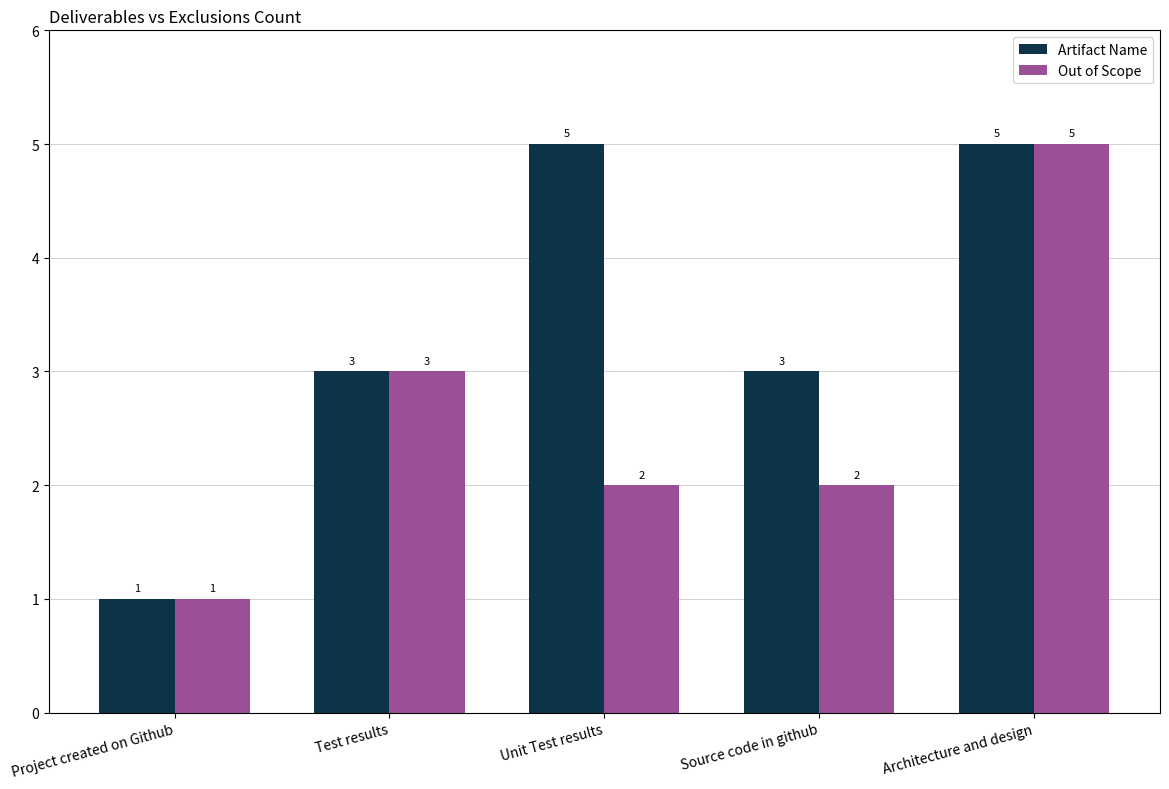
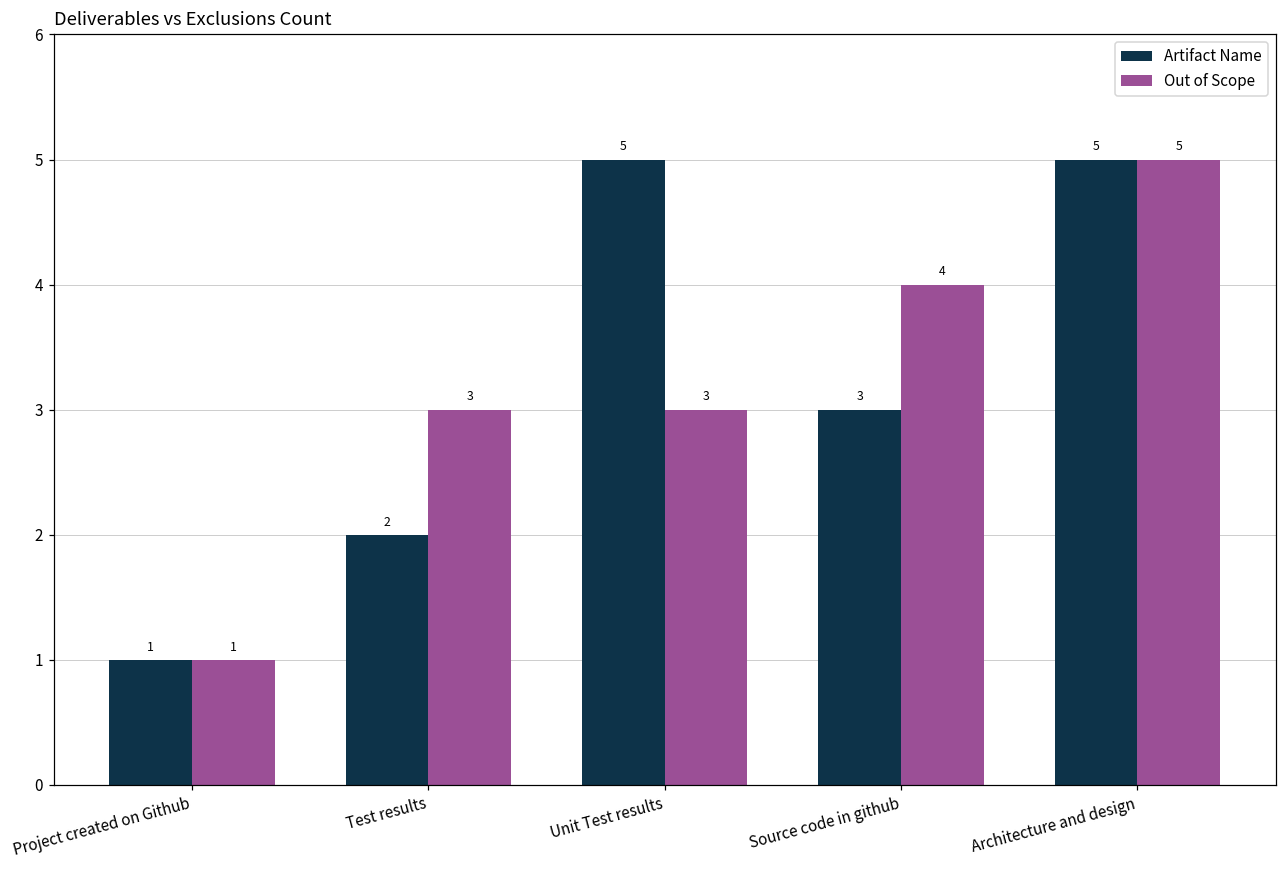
  {
    "Artifact Name": {
      "Project created on Github": 1,
-     "Test results": 3,
+     "Test results": 2,
      "Unit Test results": 5,
      "Source code in github": 3,
      "Architecture and design": 5
    },
    "Out of Scope": {
      "Project created on Github": 1,
      "Test results": 3,
-     "Unit Test results": 2,
-     "Source code in github": 2,
+     "Unit Test results": 3,
+     "Source code in github": 4,
      "Architecture and design": 5
    }
  }
